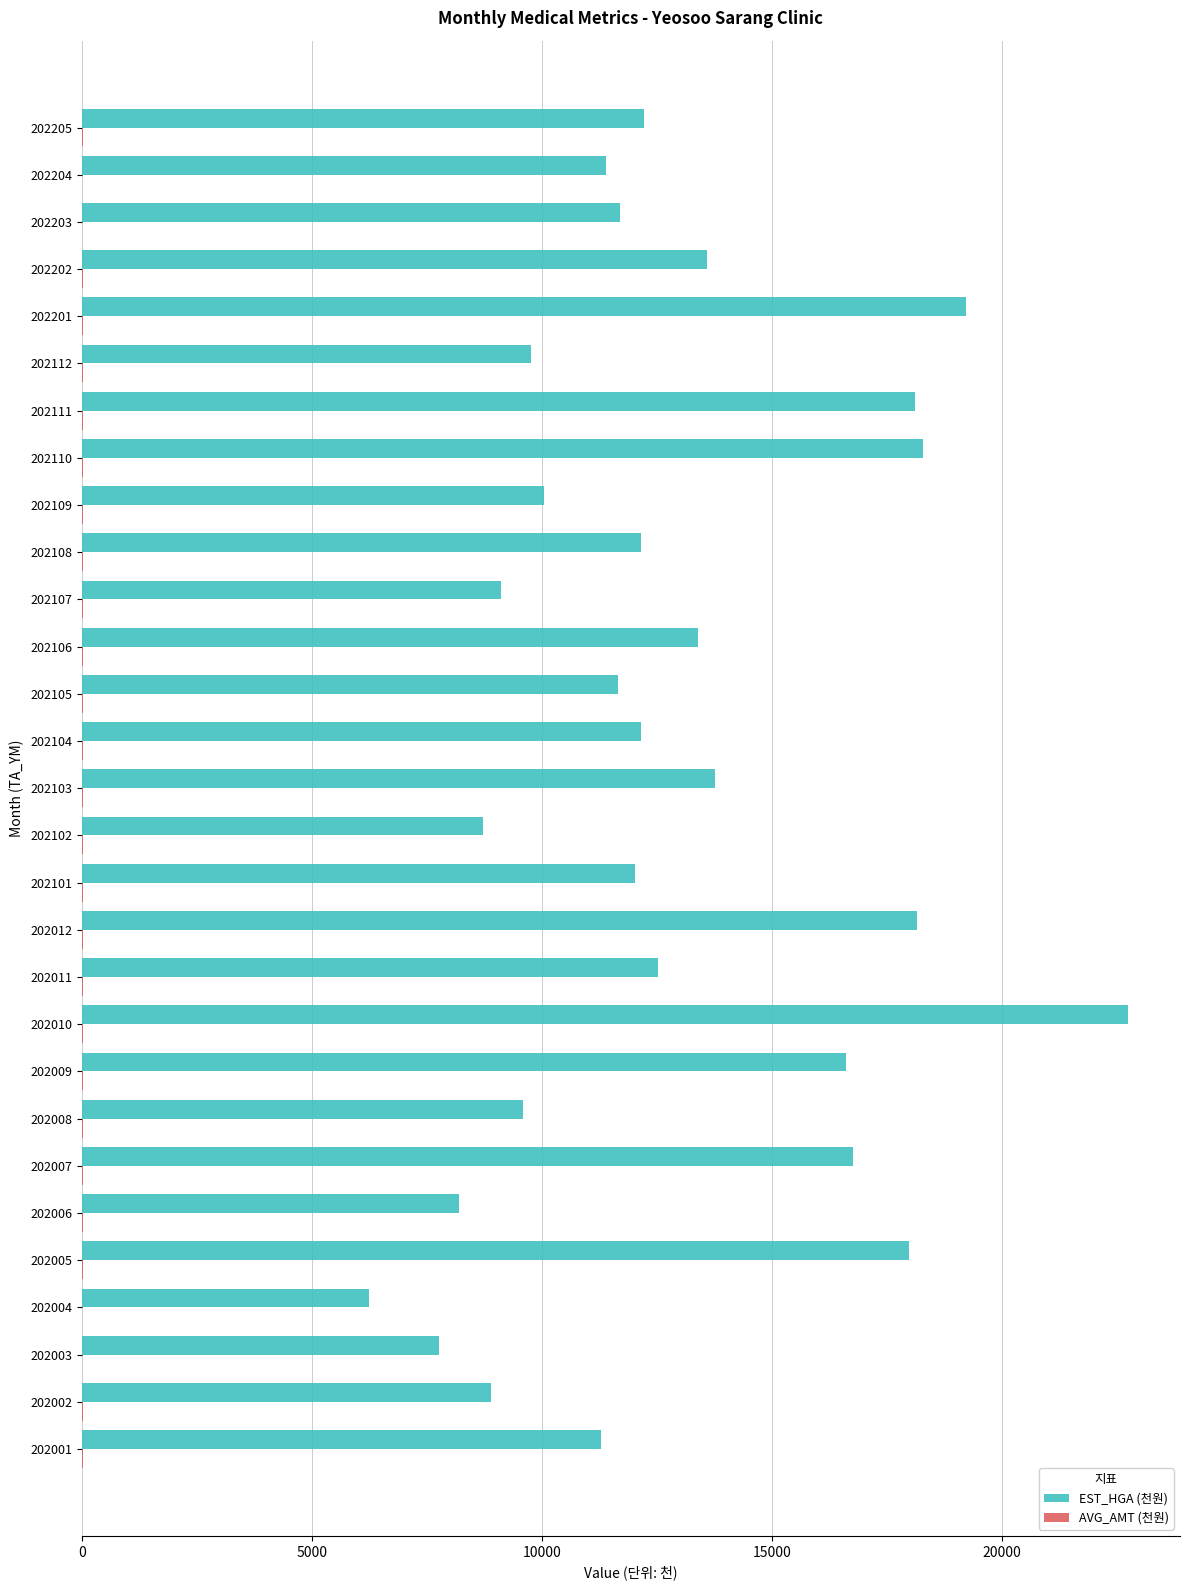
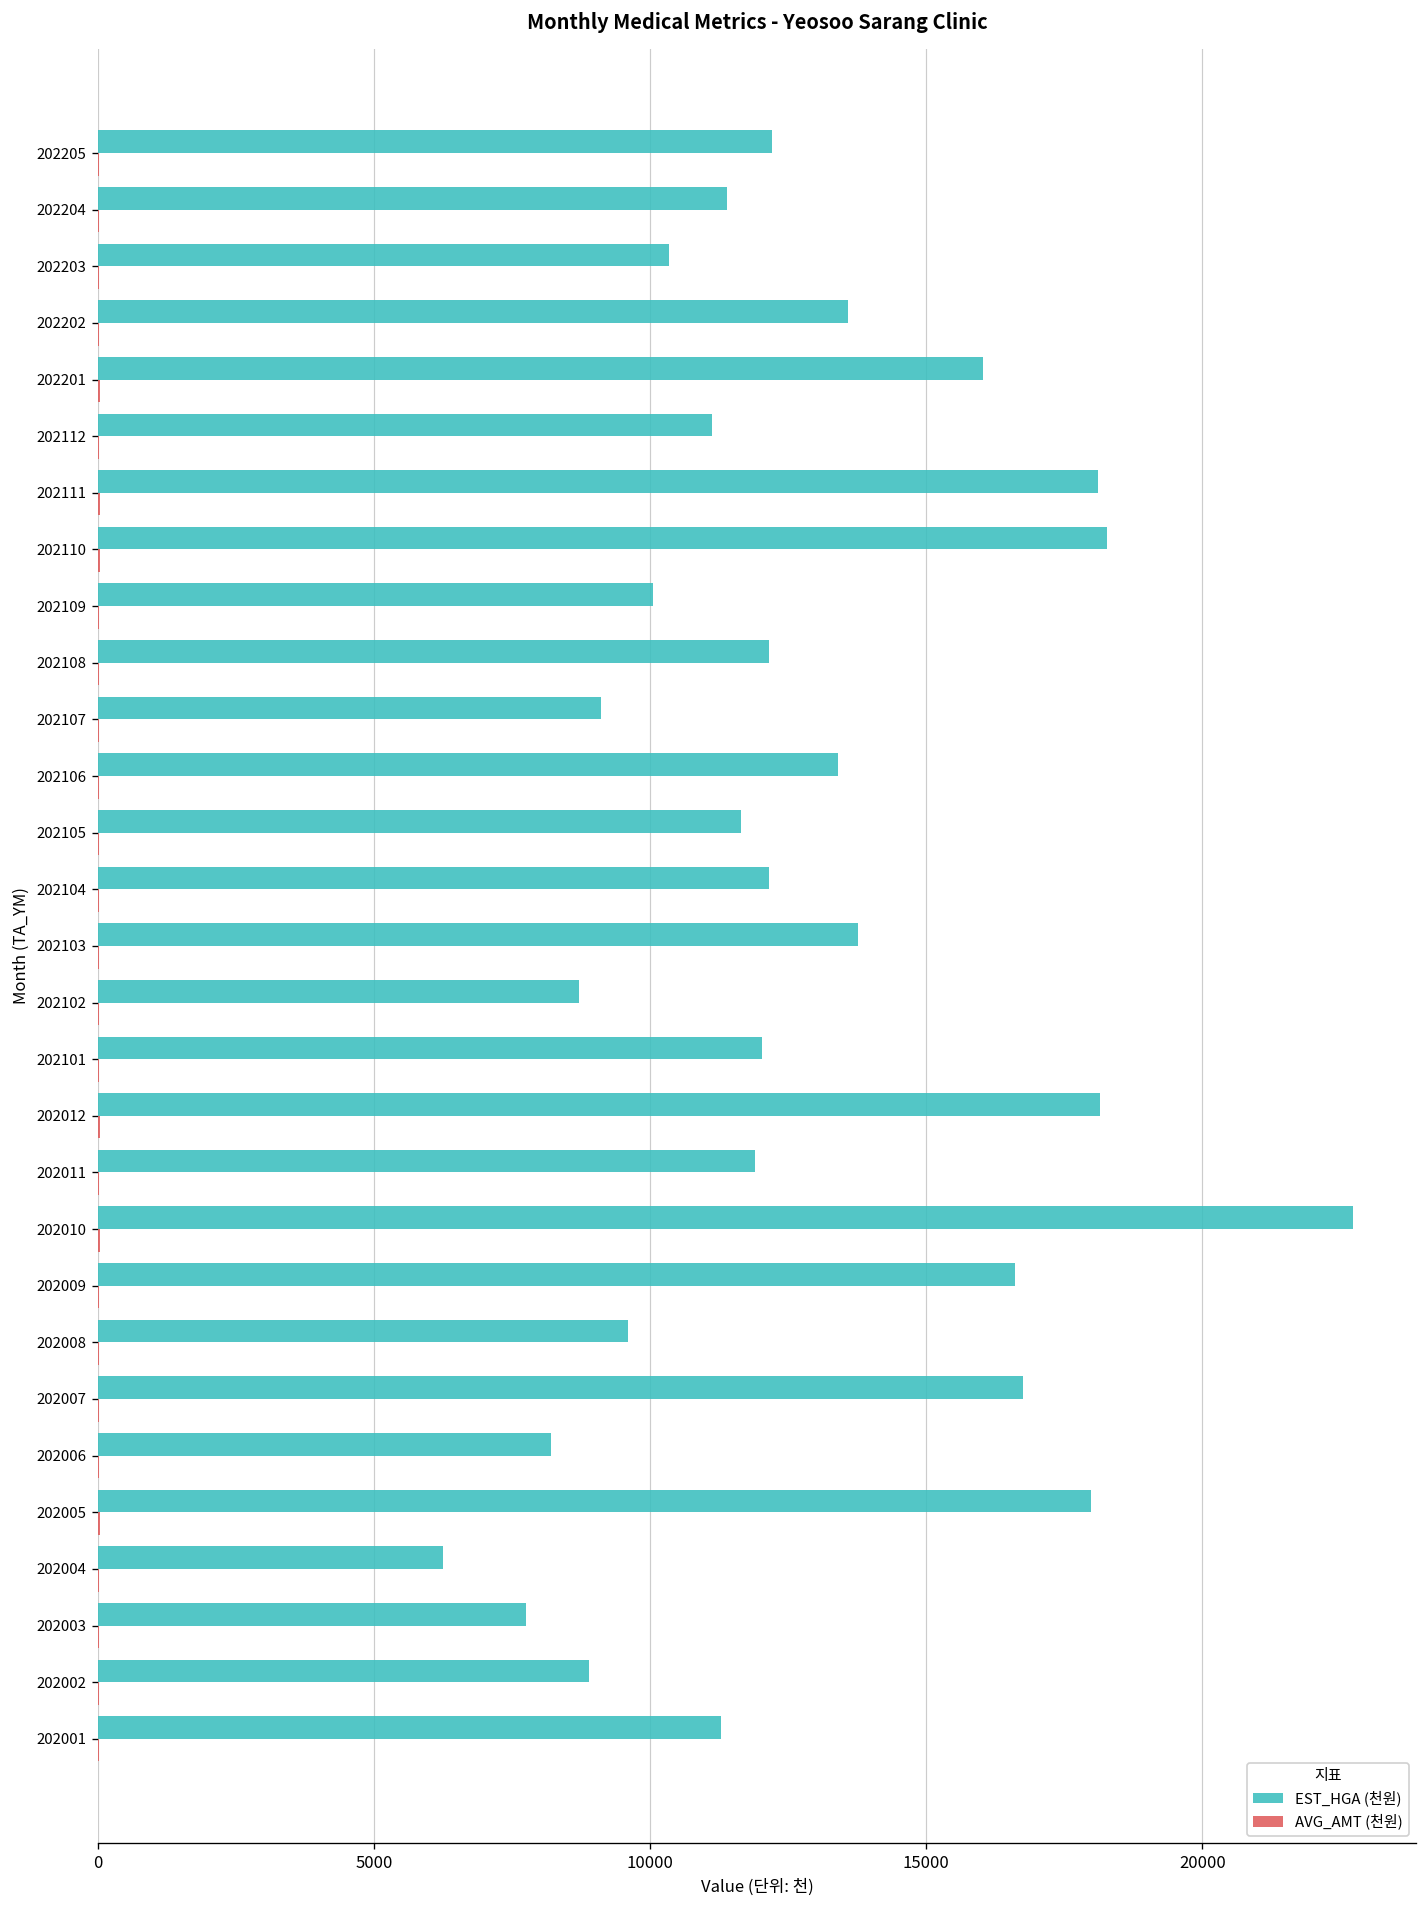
  {
    "EST_HGA (천원)": {
      "202205": 12200,
      "202204": 11400,
-     "202203": 11700,
+     "202203": 10300,
      "202202": 13600,
-     "202201": 19200,
-     "202112": 9800,
+     "202201": 16000,
+     "202112": 11100,
      "202111": 18100,
      "202110": 18300,
      "202109": 10000,
      "202108": 12200,
      "202107": 9100,
      "202106": 13400,
      "202105": 11600,
      "202104": 12100,
      "202103": 13800,
      "202102": 8700,
      "202101": 12000,
      "202012": 18100,
-     "202011": 12500,
+     "202011": 11900,
      "202010": 22700,
      "202009": 16600,
      "202008": 9600,
      "202007": 16800,
      "202006": 8200,
      "202005": 18000,
      "202004": 6200,
      "202003": 7800,
      "202002": 8900,
      "202001": 11300
    }
  }
